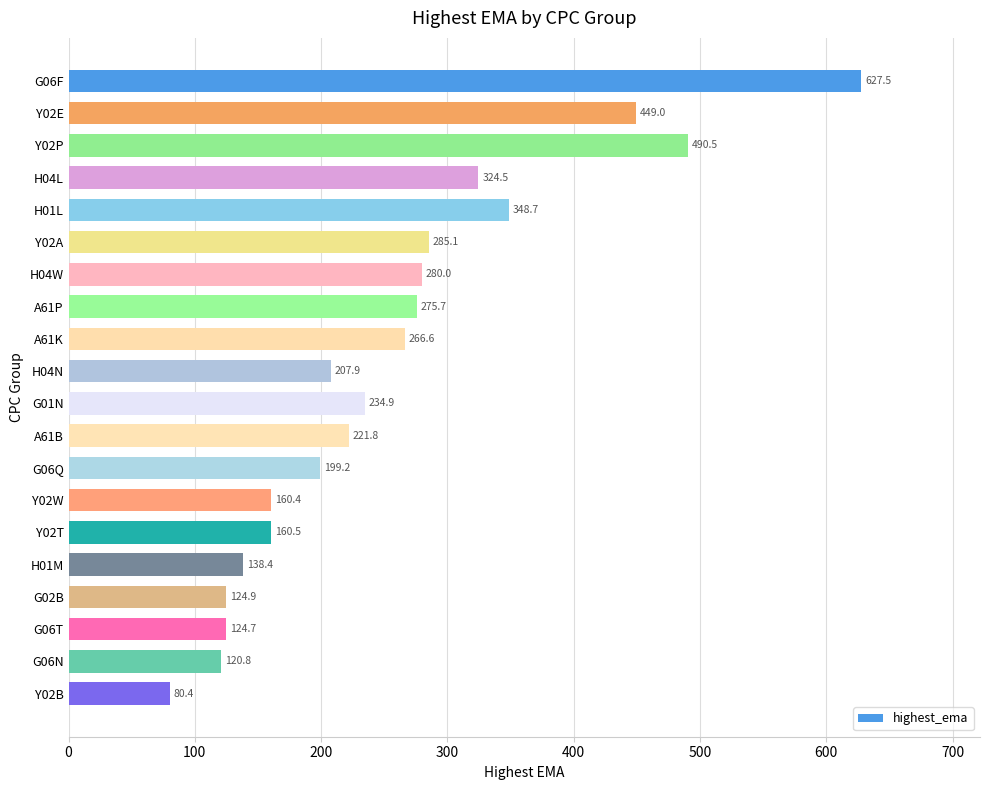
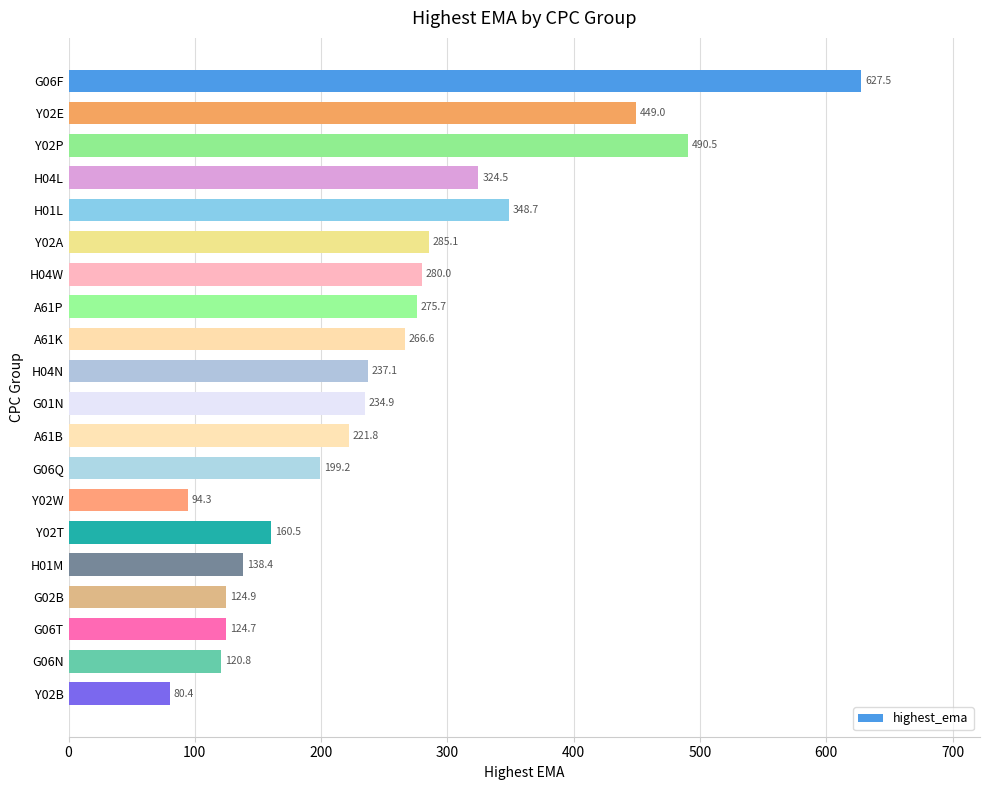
  {
    "G06F": 627.5,
    "Y02E": 449.0,
    "Y02P": 490.5,
    "H04L": 324.5,
    "H01L": 348.7,
    "Y02A": 285.1,
    "H04W": 280.0,
    "A61P": 275.7,
    "A61K": 266.6,
-   "H04N": 207.9,
+   "H04N": 237.1,
    "G01N": 234.9,
    "A61B": 221.8,
    "G06Q": 199.2,
-   "Y02W": 160.4,
+   "Y02W": 94.3,
    "Y02T": 160.5,
    "H01M": 138.4,
    "G02B": 124.9,
    "G06T": 124.7,
    "G06N": 120.8,
    "Y02B": 80.4
  }
